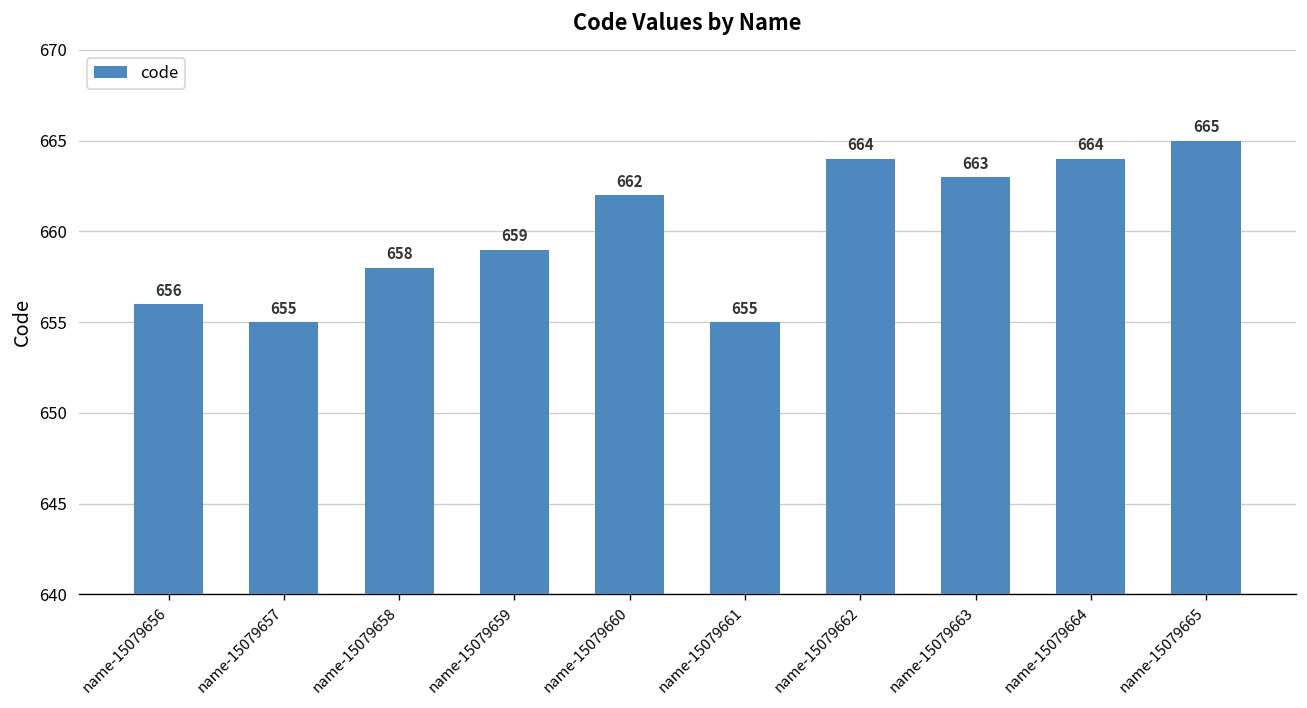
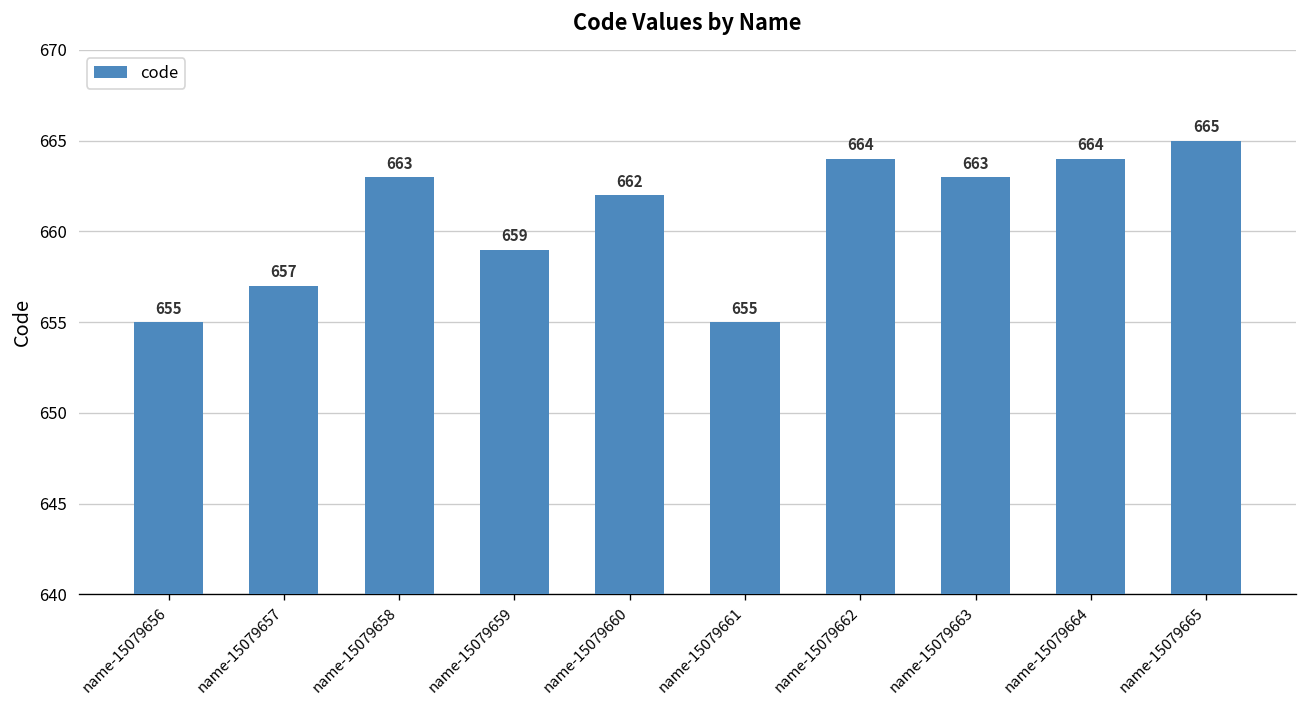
  {
-   "name-15079656": 656,
-   "name-15079657": 655,
-   "name-15079658": 658,
+   "name-15079656": 655,
+   "name-15079657": 657,
+   "name-15079658": 663,
    "name-15079659": 659,
    "name-15079660": 662,
    "name-15079661": 655,
    "name-15079662": 664,
    "name-15079663": 663,
    "name-15079664": 664,
    "name-15079665": 665
  }
